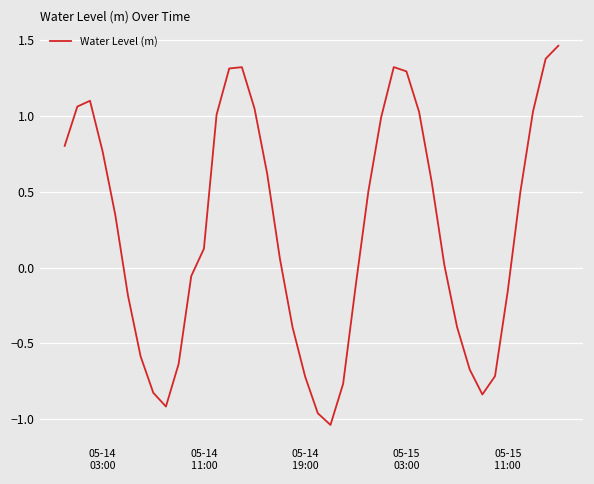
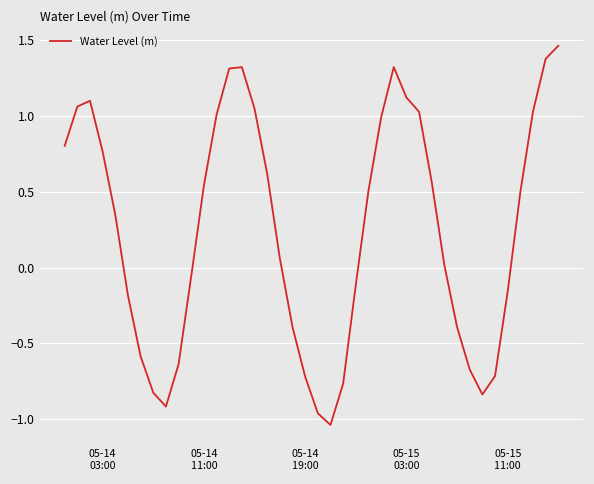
  {
    "05-14 03:00": 0.76,
-   "05-14 11:00": 0.12,
+   "05-14 11:00": 0.54,
    "05-14 19:00": -0.72,
-   "05-15 03:00": 1.29,
+   "05-15 03:00": 1.12,
    "05-15 11:00": -0.16
  }
